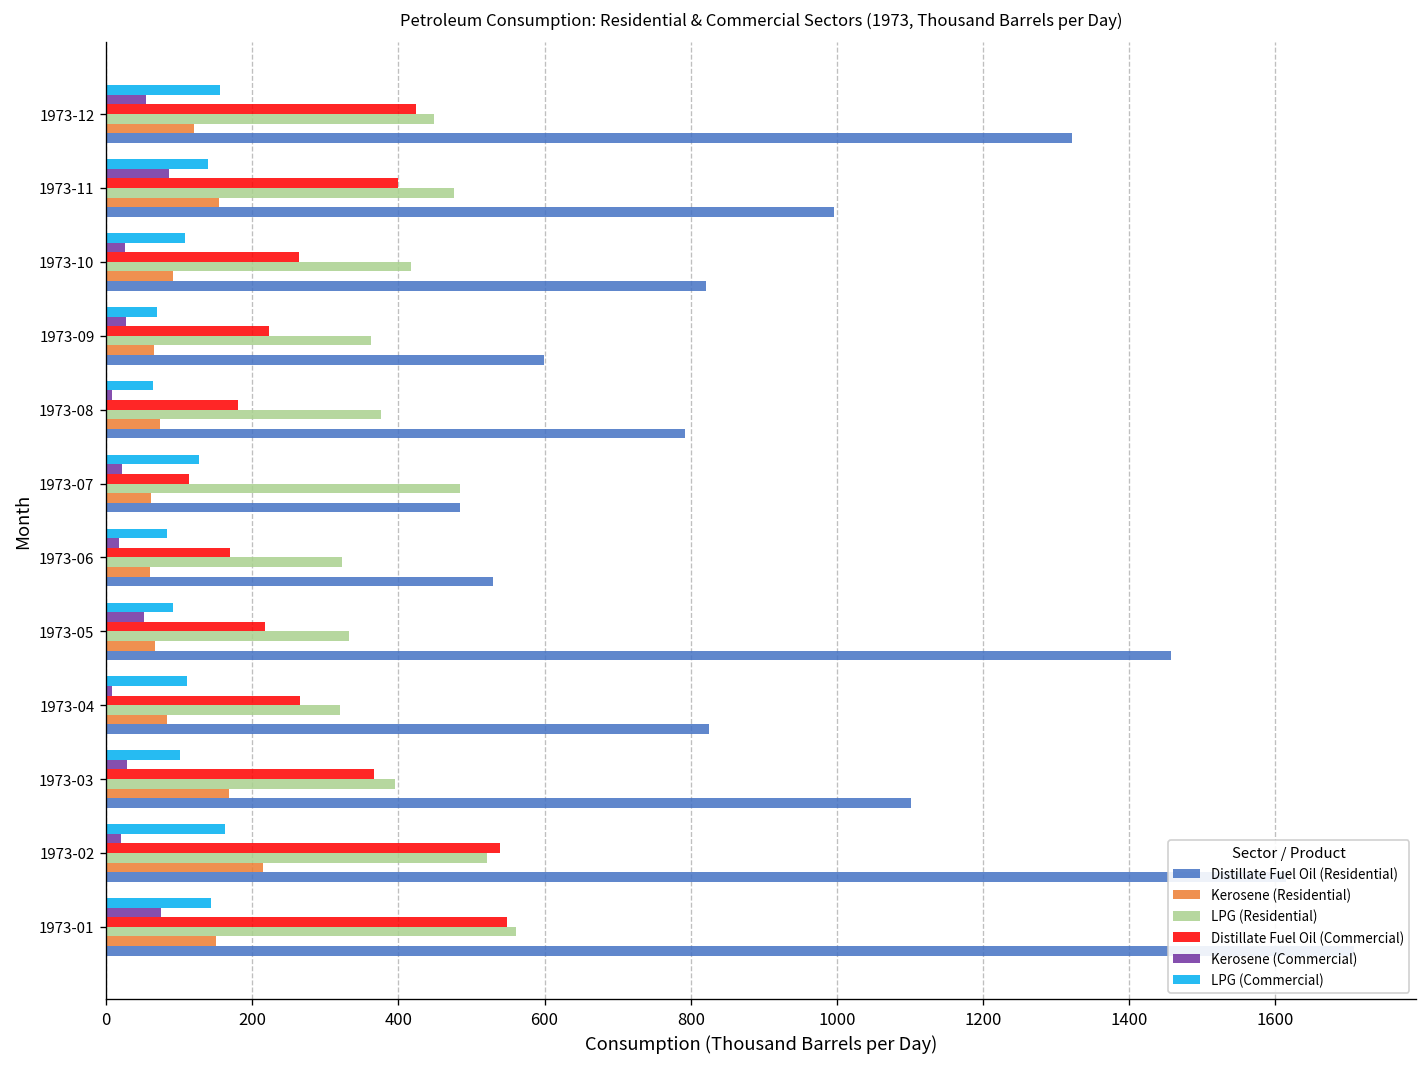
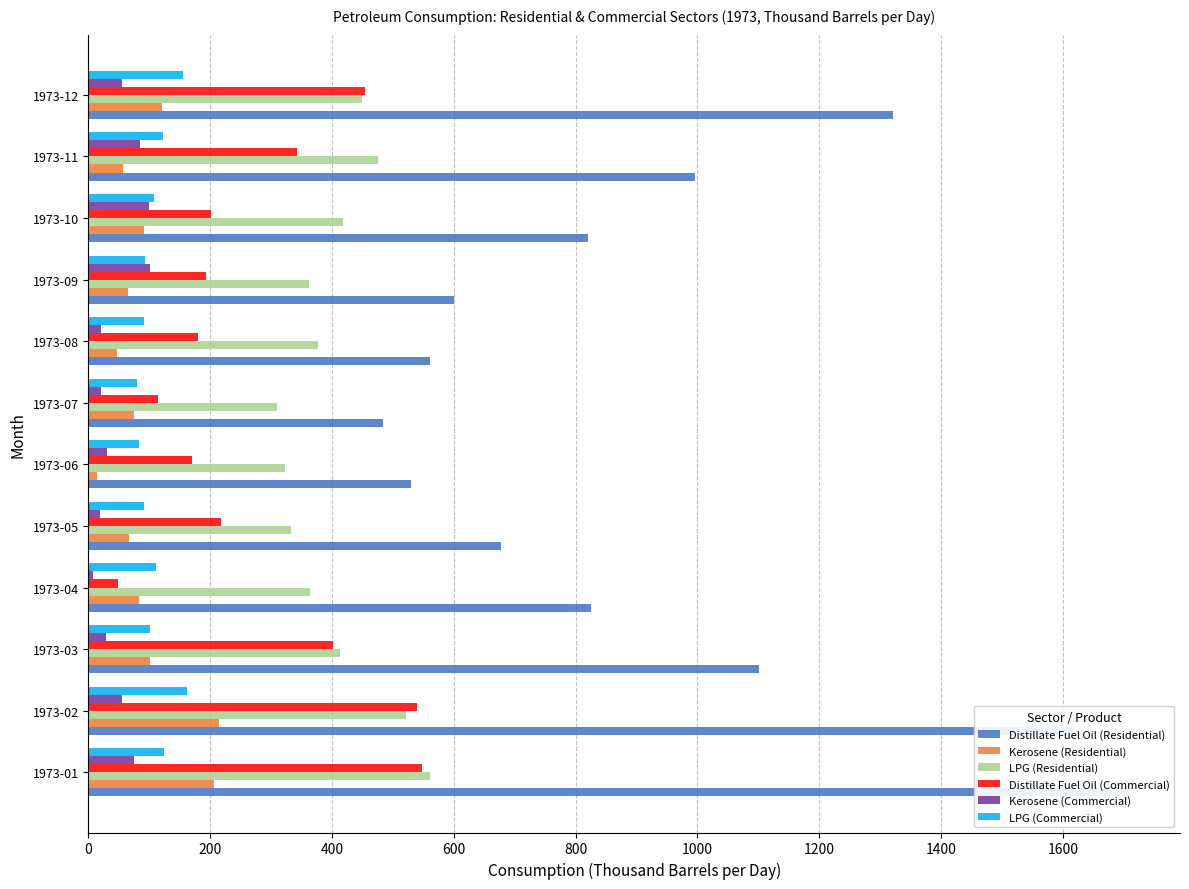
  {
    "Distillate Fuel Oil (Residential)": {
      "1973-12": 1320,
      "1973-11": 1000,
      "1973-10": 820,
      "1973-09": 600,
-     "1973-08": 790,
+     "1973-08": 560,
      "1973-07": 480,
      "1973-06": 530,
-     "1973-05": 1460,
+     "1973-05": 680,
      "1973-04": 820,
      "1973-03": 1100
    },
    "Kerosene (Residential)": {
      "1973-12": 120,
-     "1973-11": 160,
+     "1973-11": 60,
      "1973-10": 90,
      "1973-09": 70,
-     "1973-08": 70,
-     "1973-07": 60,
-     "1973-06": 60,
+     "1973-08": 50,
+     "1973-07": 80,
+     "1973-06": 10,
      "1973-05": 70,
      "1973-04": 80,
-     "1973-03": 170,
+     "1973-03": 100,
      "1973-02": 210,
-     "1973-01": 150
+     "1973-01": 210
    },
    "LPG (Residential)": {
      "1973-12": 450,
      "1973-11": 480,
      "1973-10": 420,
      "1973-09": 360,
      "1973-08": 380,
-     "1973-07": 480,
+     "1973-07": 310,
      "1973-06": 320,
      "1973-05": 330,
-     "1973-04": 320,
-     "1973-03": 390,
+     "1973-04": 360,
+     "1973-03": 410,
      "1973-02": 520,
      "1973-01": 560
    },
    "Distillate Fuel Oil (Commercial)": {
-     "1973-12": 420,
-     "1973-11": 400,
-     "1973-10": 260,
-     "1973-09": 220,
+     "1973-12": 450,
+     "1973-11": 340,
+     "1973-10": 200,
+     "1973-09": 190,
      "1973-08": 180,
      "1973-07": 110,
      "1973-06": 170,
      "1973-05": 220,
-     "1973-04": 260,
-     "1973-03": 370,
+     "1973-04": 50,
+     "1973-03": 400,
      "1973-02": 540,
      "1973-01": 550
    },
    "Kerosene (Commercial)": {
      "1973-12": 50,
      "1973-11": 90,
-     "1973-10": 30,
-     "1973-09": 30,
-     "1973-08": 10,
+     "1973-10": 100,
+     "1973-09": 100,
+     "1973-08": 20,
      "1973-07": 20,
-     "1973-06": 20,
-     "1973-05": 50,
+     "1973-06": 30,
+     "1973-05": 20,
      "1973-04": 10,
      "1973-03": 30,
-     "1973-02": 20,
+     "1973-02": 60,
      "1973-01": 80
    },
    "LPG (Commercial)": {
      "1973-12": 160,
-     "1973-11": 140,
+     "1973-11": 120,
      "1973-10": 110,
-     "1973-09": 70,
-     "1973-08": 60,
-     "1973-07": 130,
+     "1973-09": 90,
+     "1973-08": 90,
+     "1973-07": 80,
      "1973-06": 80,
      "1973-05": 90,
      "1973-04": 110,
      "1973-03": 100,
      "1973-02": 160,
-     "1973-01": 140
+     "1973-01": 120
    }
  }
